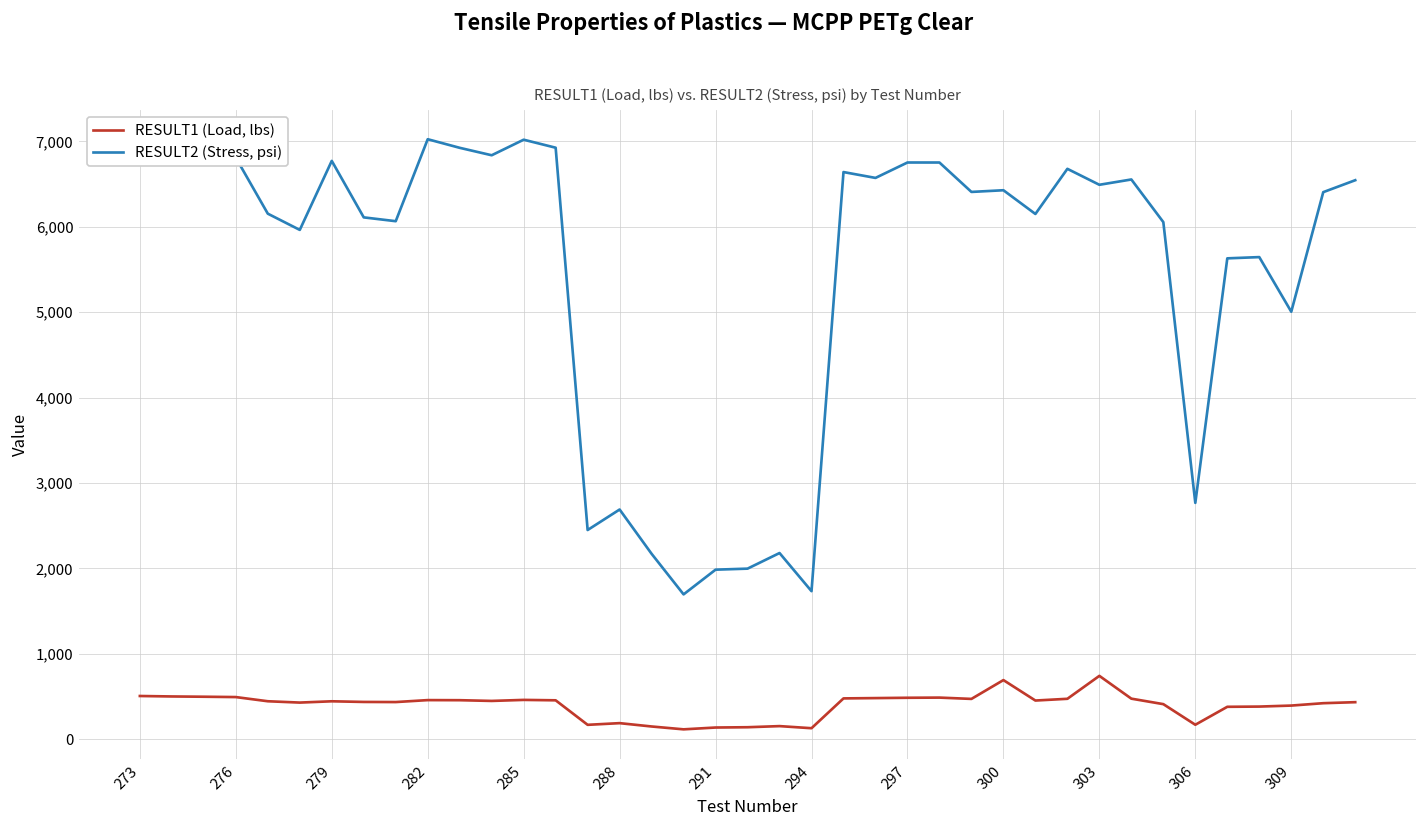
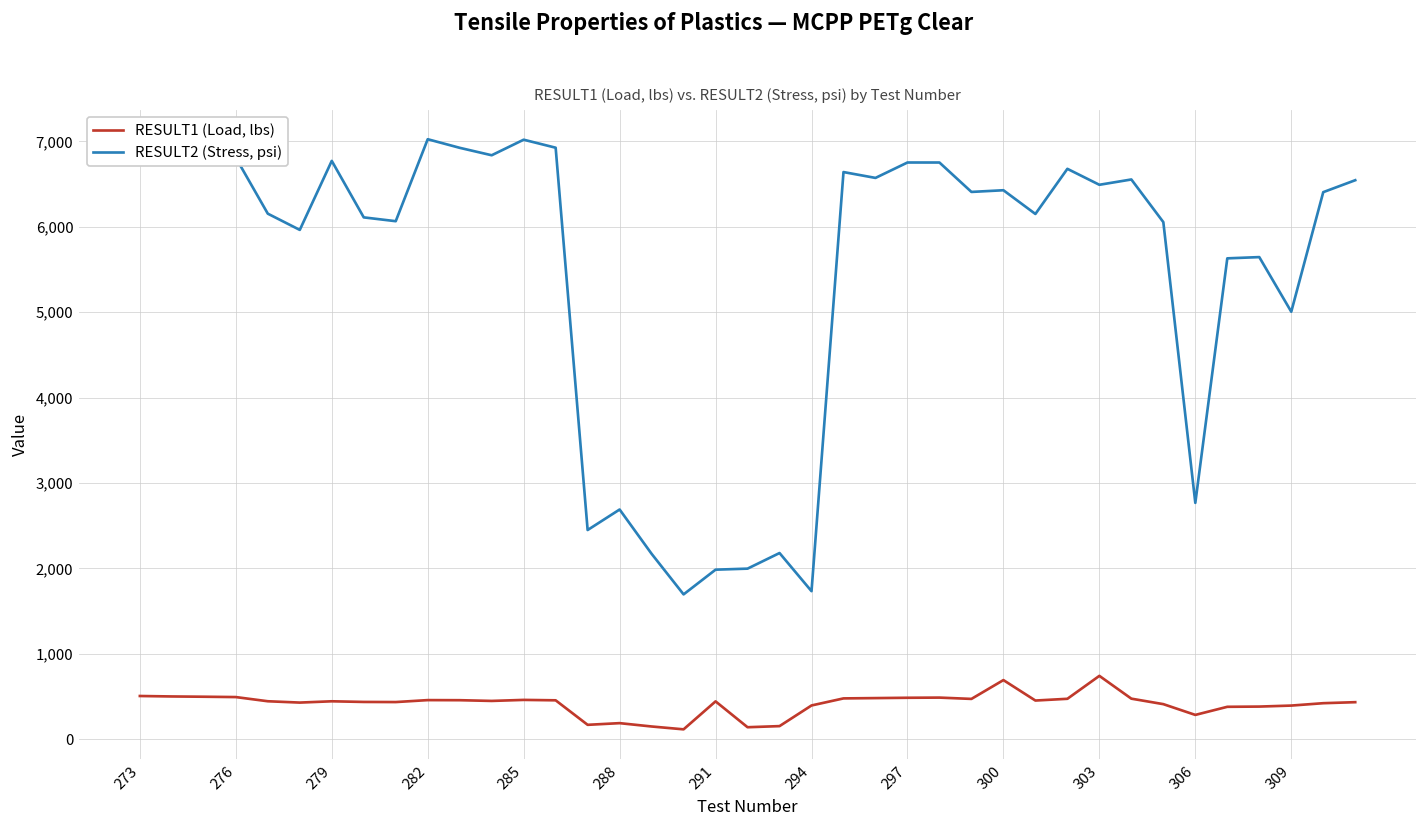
  {
    "RESULT1 (Load, lbs)": {
      "273": "500",
      "276": "500",
      "279": "400",
      "282": "500",
      "285": "500",
      "288": "200",
-     "291": "100",
-     "294": "100",
+     "291": "400",
+     "294": "400",
      "297": "500",
      "300": "700",
      "303": "700",
-     "306": "200",
+     "306": "300",
      "309": "400"
    },
    "RESULT2 (Stress, psi)": {
      "279": "6,800",
      "282": "7,000",
      "285": "7,000",
      "288": "2,700",
      "291": "2,000",
      "294": "1,700",
      "297": "6,800",
      "300": "6,400",
      "303": "6,500",
      "306": "2,800",
      "309": "5,000"
    }
  }
